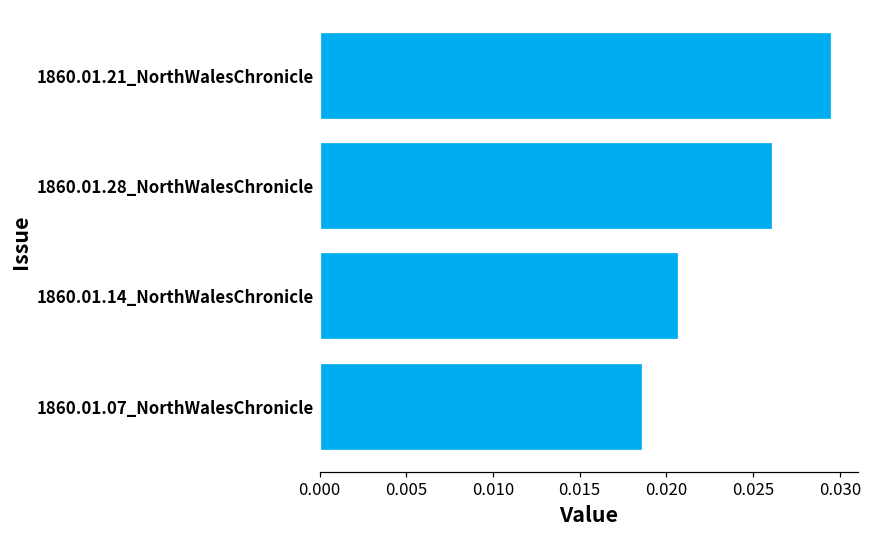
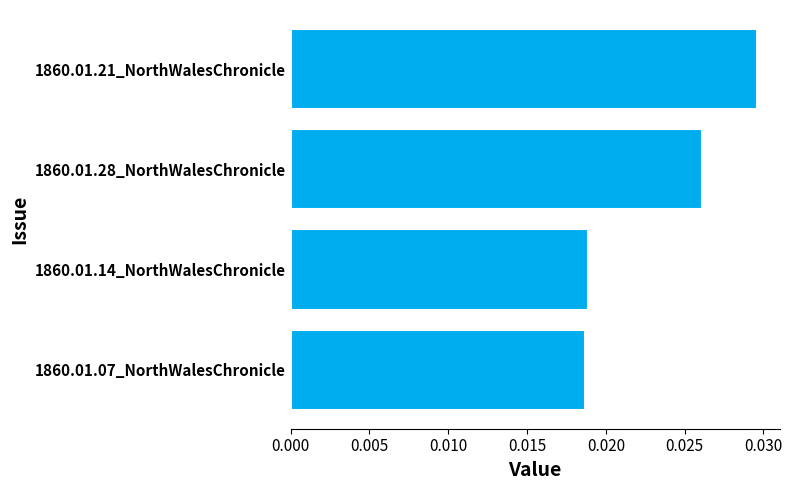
  {
    "1860.01.21_NorthWalesChronicle": 0.0296,
    "1860.01.28_NorthWalesChronicle": 0.0261,
-   "1860.01.14_NorthWalesChronicle": 0.0208,
+   "1860.01.14_NorthWalesChronicle": 0.0189,
    "1860.01.07_NorthWalesChronicle": 0.0187
  }
